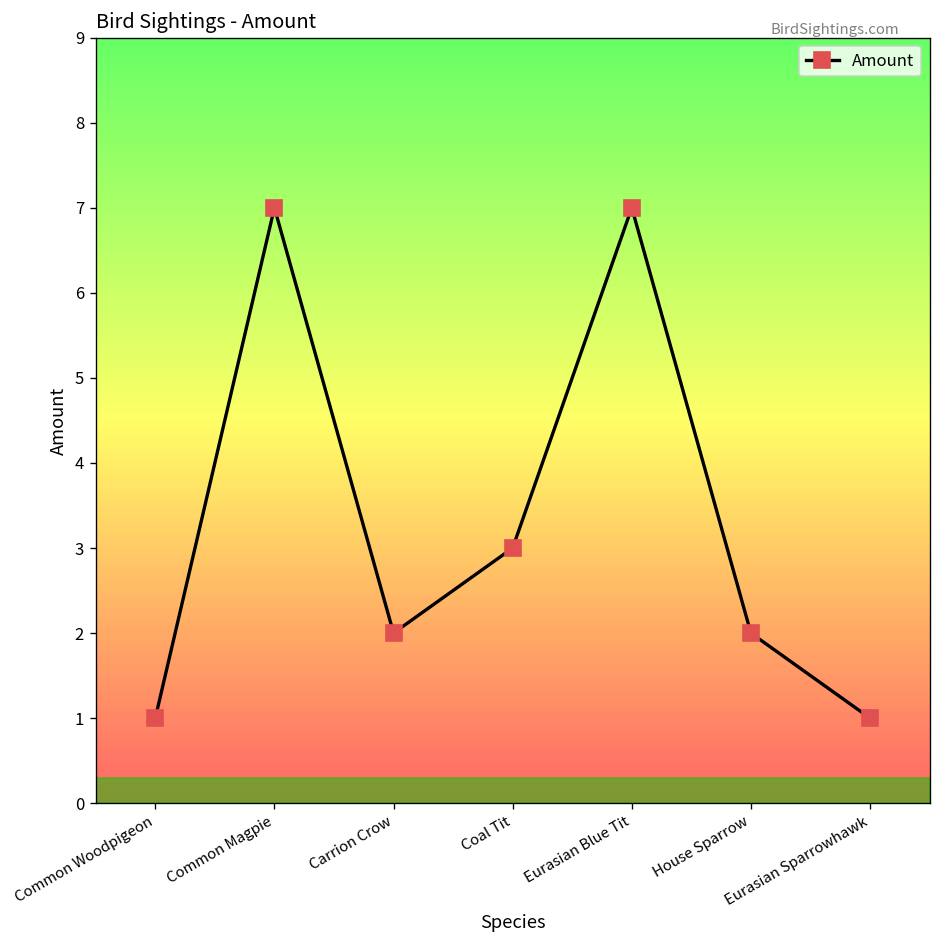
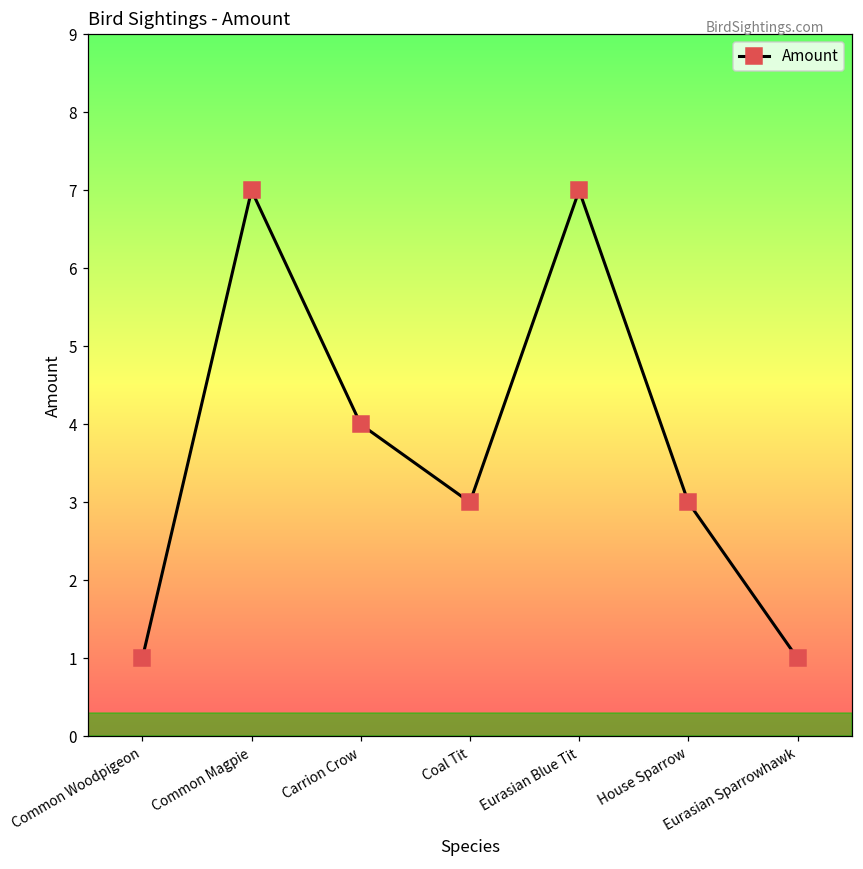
  {
    "Common Woodpigeon": 1,
    "Common Magpie": 7,
-   "Carrion Crow": 2,
+   "Carrion Crow": 4,
    "Coal Tit": 3,
    "Eurasian Blue Tit": 7,
-   "House Sparrow": 2,
+   "House Sparrow": 3,
    "Eurasian Sparrowhawk": 1
  }
